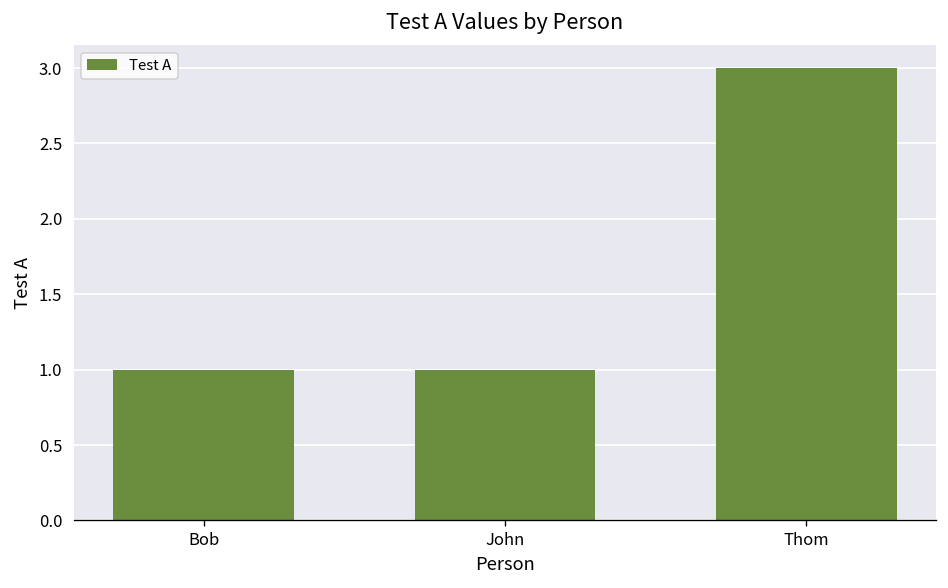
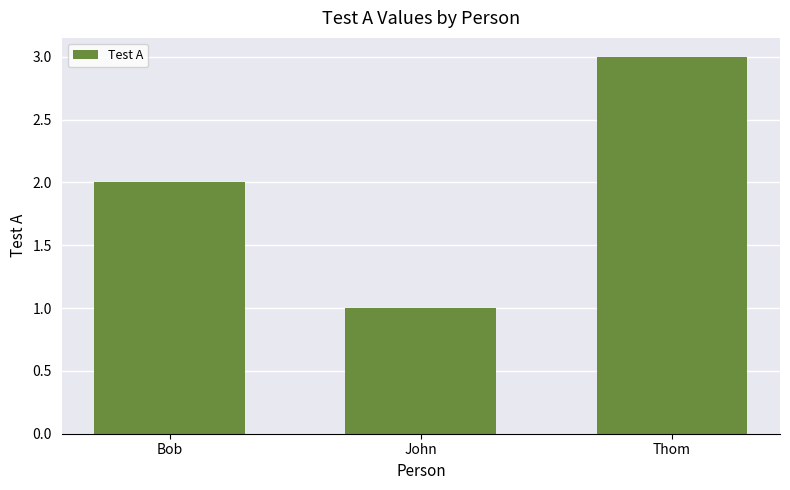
  {
-   "Bob": 1,
+   "Bob": 2,
    "John": 1,
    "Thom": 3
  }
